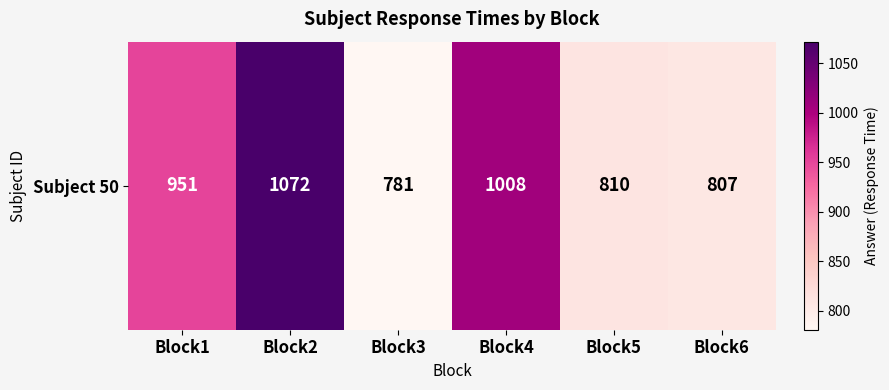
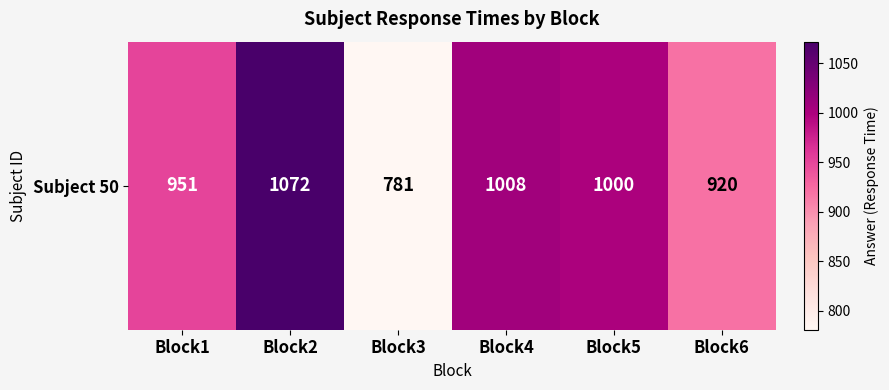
  {
    "Subject 50": {
      "Block1": 951,
      "Block2": 1072,
      "Block3": 781,
      "Block4": 1008,
-     "Block5": 810,
-     "Block6": 807
+     "Block5": 1000,
+     "Block6": 920
    }
  }
